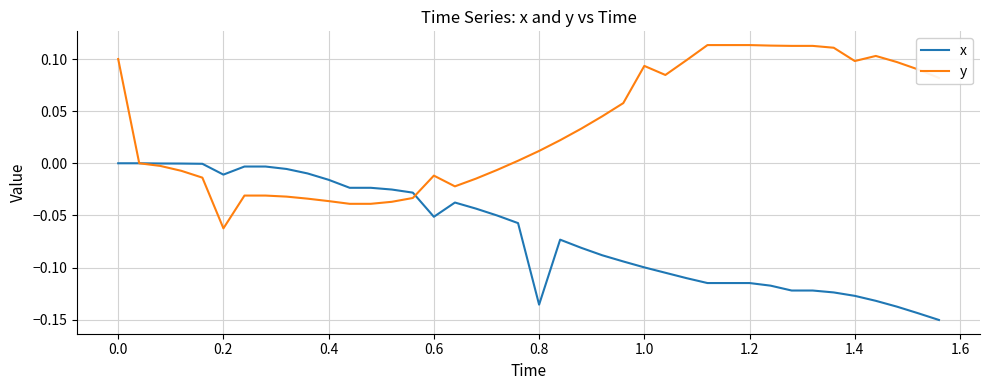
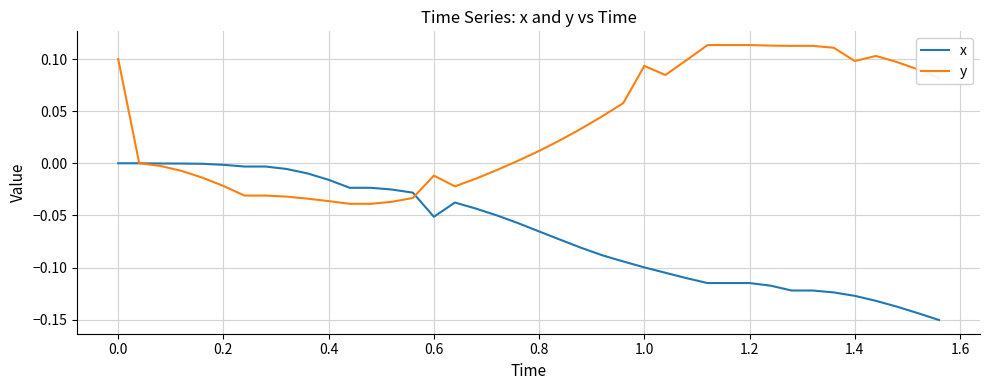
  {
    "x": {
      "0.0": 0.000,
-     "0.2": -0.011,
+     "0.2": -0.001,
      "0.4": -0.016,
      "0.6": -0.051,
-     "0.8": -0.136,
+     "0.8": -0.065,
      "1.0": -0.100,
      "1.2": -0.115,
      "1.4": -0.127
    },
    "y": {
      "0.0": 0.100,
-     "0.2": -0.062,
+     "0.2": -0.022,
      "0.4": -0.036,
      "0.6": -0.012,
      "0.8": 0.012,
      "1.0": 0.093,
      "1.2": 0.113,
      "1.4": 0.098
    }
  }
